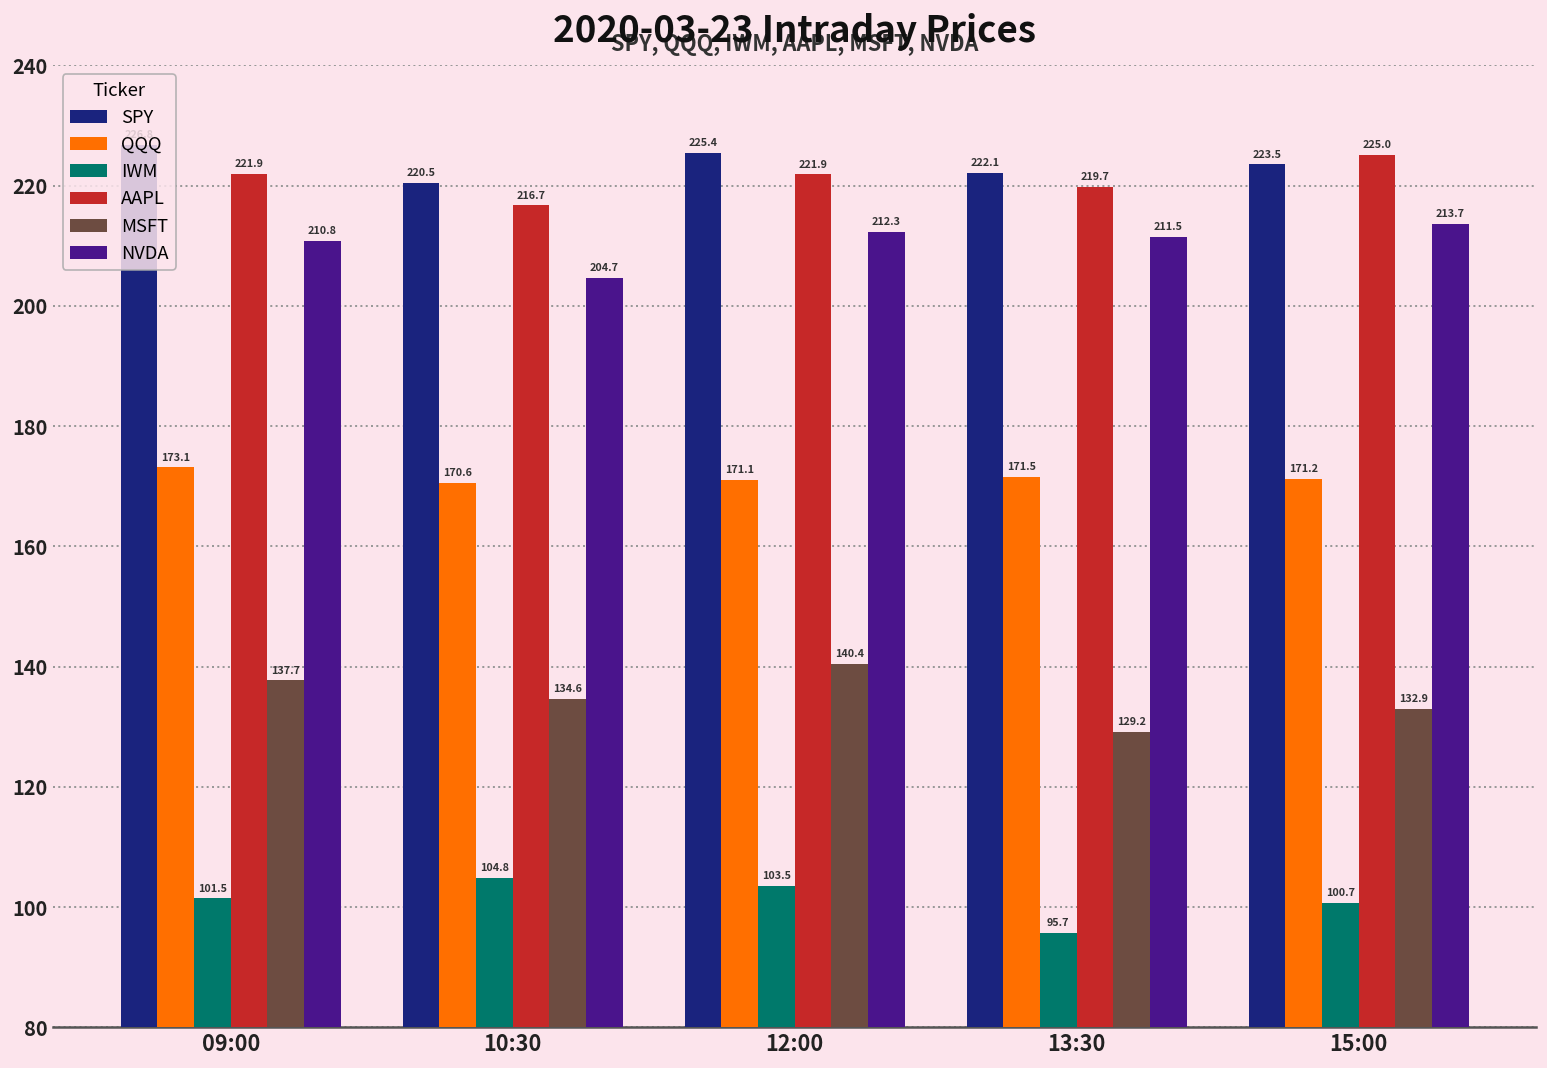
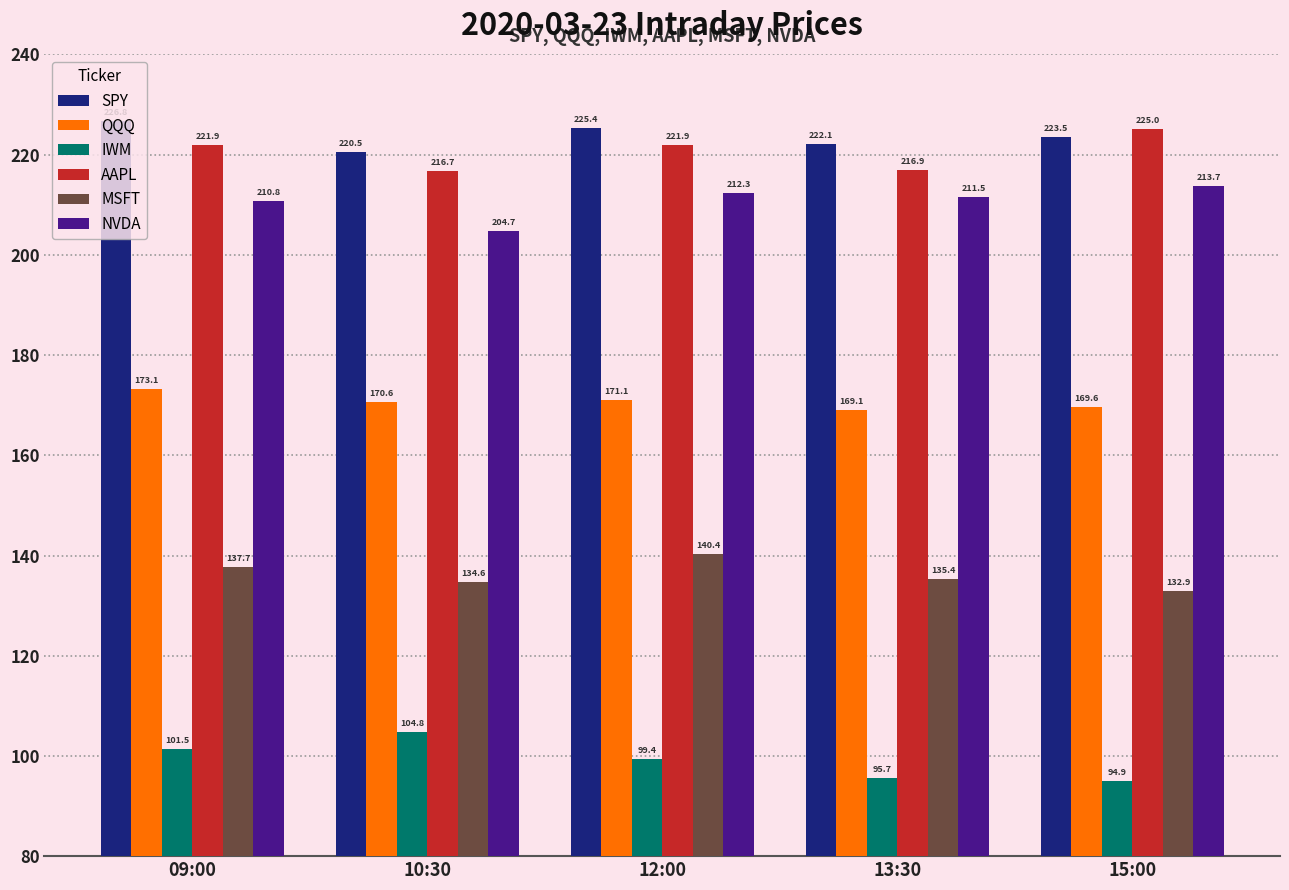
  {
    "QQQ": {
      "09:00": 173.1,
      "10:30": 170.6,
      "12:00": 171.1,
-     "13:30": 171.5,
-     "15:00": 171.2
+     "13:30": 169.1,
+     "15:00": 169.6
    },
    "IWM": {
      "09:00": 101.5,
      "10:30": 104.8,
-     "12:00": 103.5,
+     "12:00": 99.4,
      "13:30": 95.7,
-     "15:00": 100.7
+     "15:00": 94.9
    },
    "AAPL": {
      "09:00": 221.9,
      "10:30": 216.7,
      "12:00": 221.9,
-     "13:30": 219.7,
+     "13:30": 216.9,
      "15:00": 225.0
    },
    "MSFT": {
      "09:00": 137.7,
      "10:30": 134.6,
      "12:00": 140.4,
-     "13:30": 129.2,
+     "13:30": 135.4,
      "15:00": 132.9
    }
  }
